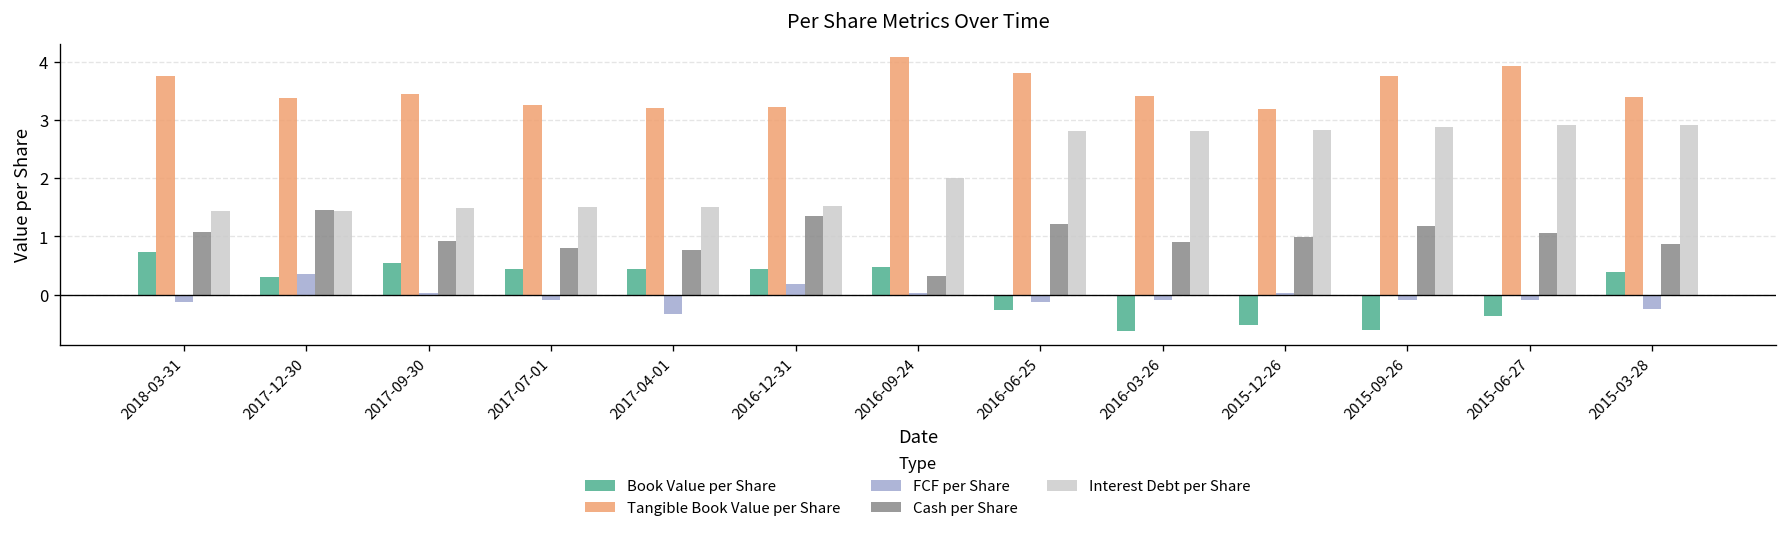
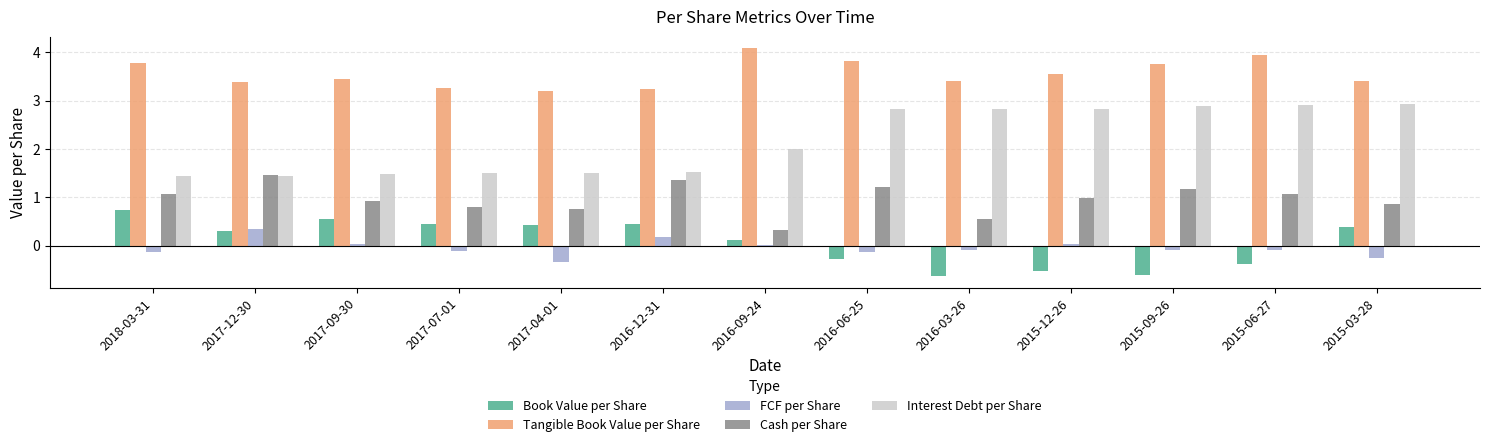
  {
    "Book Value per Share": {
      "2018-03-31": 0.7,
      "2017-12-30": 0.3,
      "2017-09-30": 0.5,
      "2017-07-01": 0.4,
      "2017-04-01": 0.4,
      "2016-12-31": 0.4,
-     "2016-09-24": 0.5,
+     "2016-09-24": 0.1,
      "2016-06-25": -0.3,
      "2016-03-26": -0.6,
      "2015-12-26": -0.5,
      "2015-09-26": -0.6,
      "2015-06-27": -0.4,
      "2015-03-28": 0.4
    },
    "Tangible Book Value per Share": {
      "2018-03-31": 3.8,
      "2017-12-30": 3.4,
      "2017-09-30": 3.4,
      "2017-07-01": 3.3,
      "2017-04-01": 3.2,
      "2016-12-31": 3.2,
      "2016-09-24": 4.1,
      "2016-06-25": 3.8,
      "2016-03-26": 3.4,
-     "2015-12-26": 3.2,
+     "2015-12-26": 3.5,
      "2015-09-26": 3.8,
      "2015-06-27": 3.9,
      "2015-03-28": 3.4
    },
    "Cash per Share": {
      "2018-03-31": 1.1,
      "2017-12-30": 1.5,
      "2017-09-30": 0.9,
      "2017-07-01": 0.8,
      "2017-04-01": 0.8,
      "2016-12-31": 1.3,
      "2016-09-24": 0.3,
      "2016-06-25": 1.2,
-     "2016-03-26": 0.9,
+     "2016-03-26": 0.5,
      "2015-12-26": 1.0,
      "2015-09-26": 1.2,
      "2015-06-27": 1.1,
      "2015-03-28": 0.9
    }
  }
